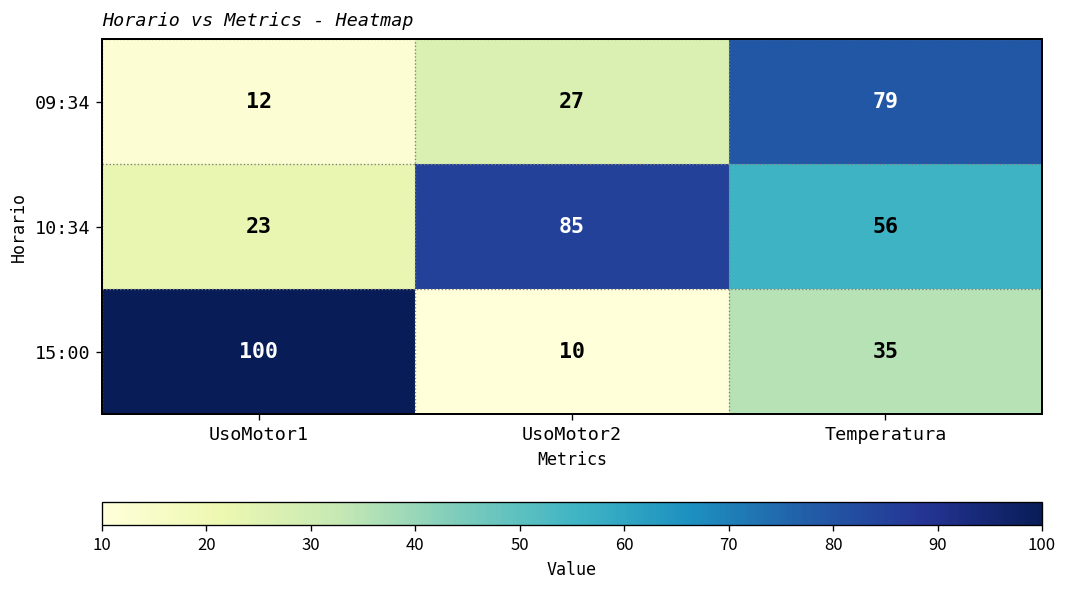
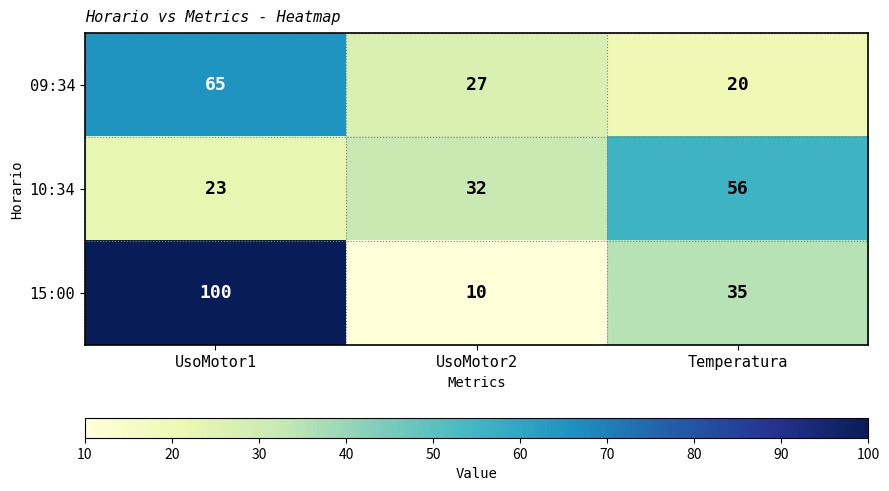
  {
    "09:34": {
-     "UsoMotor1": 12,
+     "UsoMotor1": 65,
      "UsoMotor2": 27,
-     "Temperatura": 79
+     "Temperatura": 20
    },
    "10:34": {
      "UsoMotor1": 23,
-     "UsoMotor2": 85,
+     "UsoMotor2": 32,
      "Temperatura": 56
    },
    "15:00": {
      "UsoMotor1": 100,
      "UsoMotor2": 10,
      "Temperatura": 35
    }
  }
